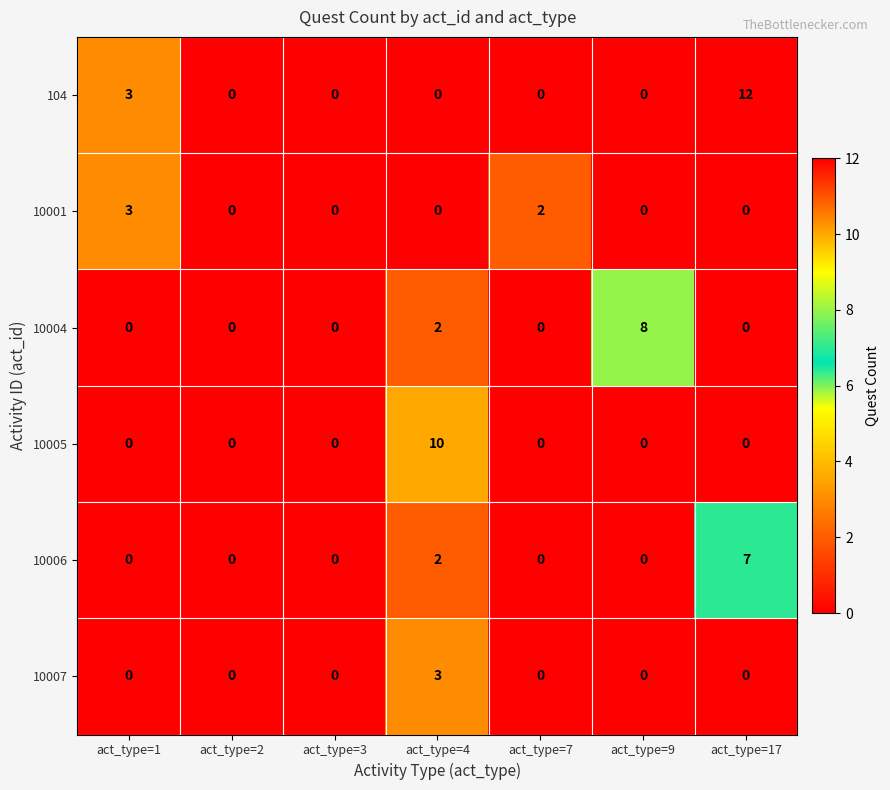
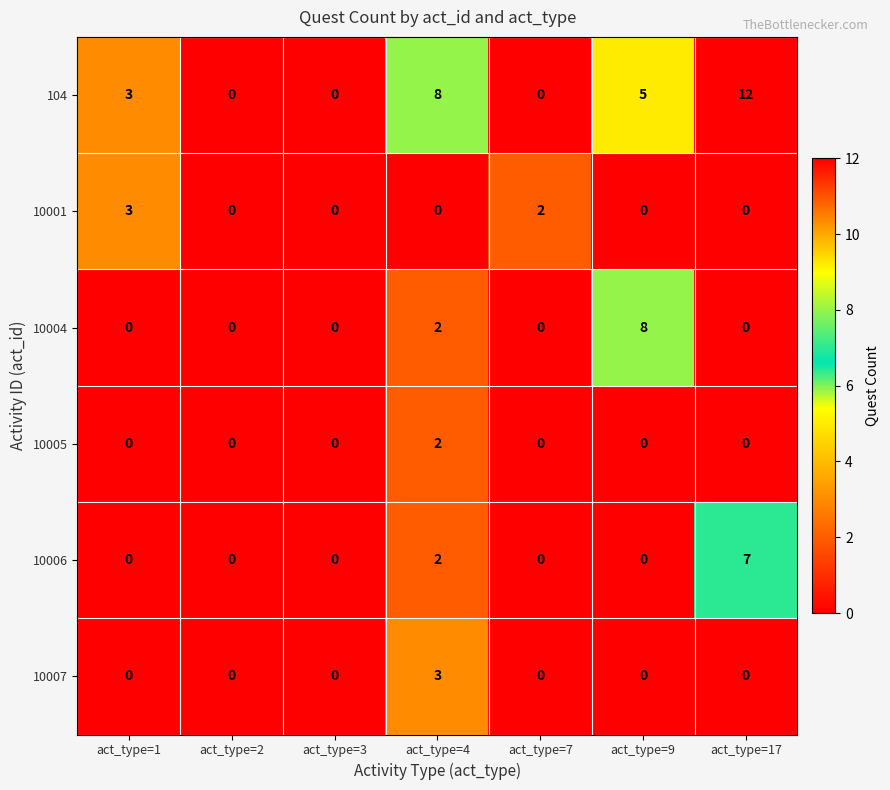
  {
    "104": {
      "act_type=1": 3,
      "act_type=2": 0,
      "act_type=3": 0,
-     "act_type=4": 0,
+     "act_type=4": 8,
      "act_type=7": 0,
-     "act_type=9": 0,
+     "act_type=9": 5,
      "act_type=17": 12
    },
    "10001": {
      "act_type=1": 3,
      "act_type=2": 0,
      "act_type=3": 0,
      "act_type=4": 0,
      "act_type=7": 2,
      "act_type=9": 0,
      "act_type=17": 0
    },
    "10004": {
      "act_type=1": 0,
      "act_type=2": 0,
      "act_type=3": 0,
      "act_type=4": 2,
      "act_type=7": 0,
      "act_type=9": 8,
      "act_type=17": 0
    },
    "10005": {
      "act_type=1": 0,
      "act_type=2": 0,
      "act_type=3": 0,
-     "act_type=4": 10,
+     "act_type=4": 2,
      "act_type=7": 0,
      "act_type=9": 0,
      "act_type=17": 0
    },
    "10006": {
      "act_type=1": 0,
      "act_type=2": 0,
      "act_type=3": 0,
      "act_type=4": 2,
      "act_type=7": 0,
      "act_type=9": 0,
      "act_type=17": 7
    },
    "10007": {
      "act_type=1": 0,
      "act_type=2": 0,
      "act_type=3": 0,
      "act_type=4": 3,
      "act_type=7": 0,
      "act_type=9": 0,
      "act_type=17": 0
    }
  }
